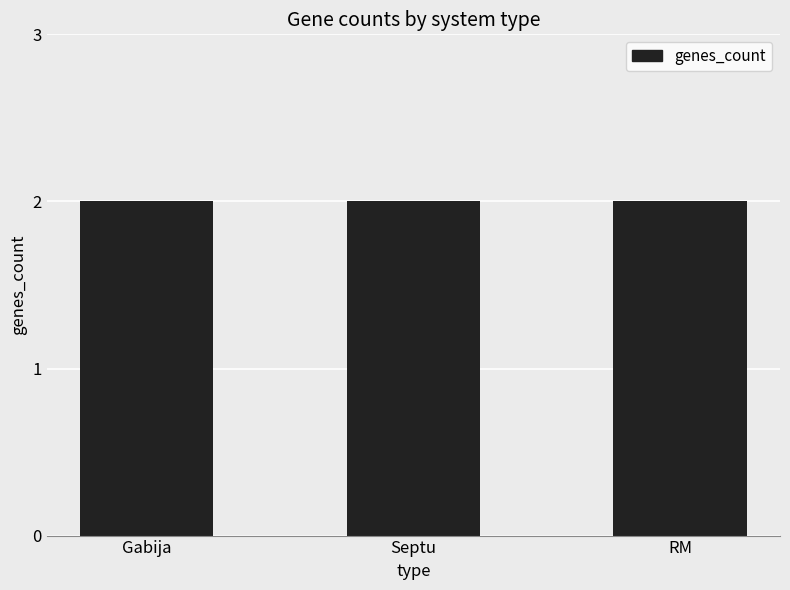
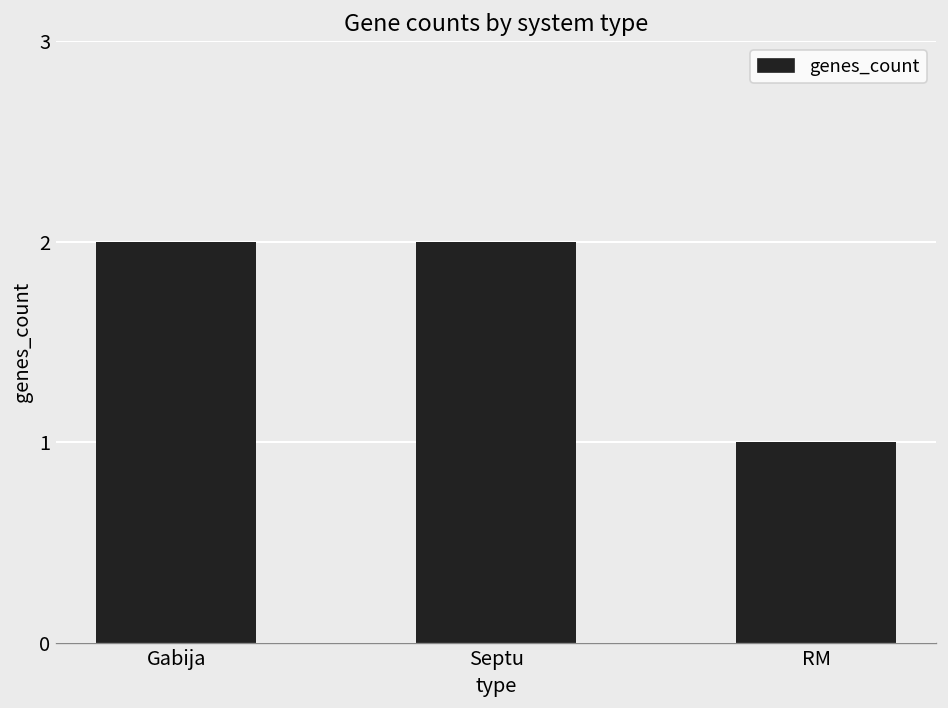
  {
    "Gabija": 2,
    "Septu": 2,
-   "RM": 2
+   "RM": 1
  }
